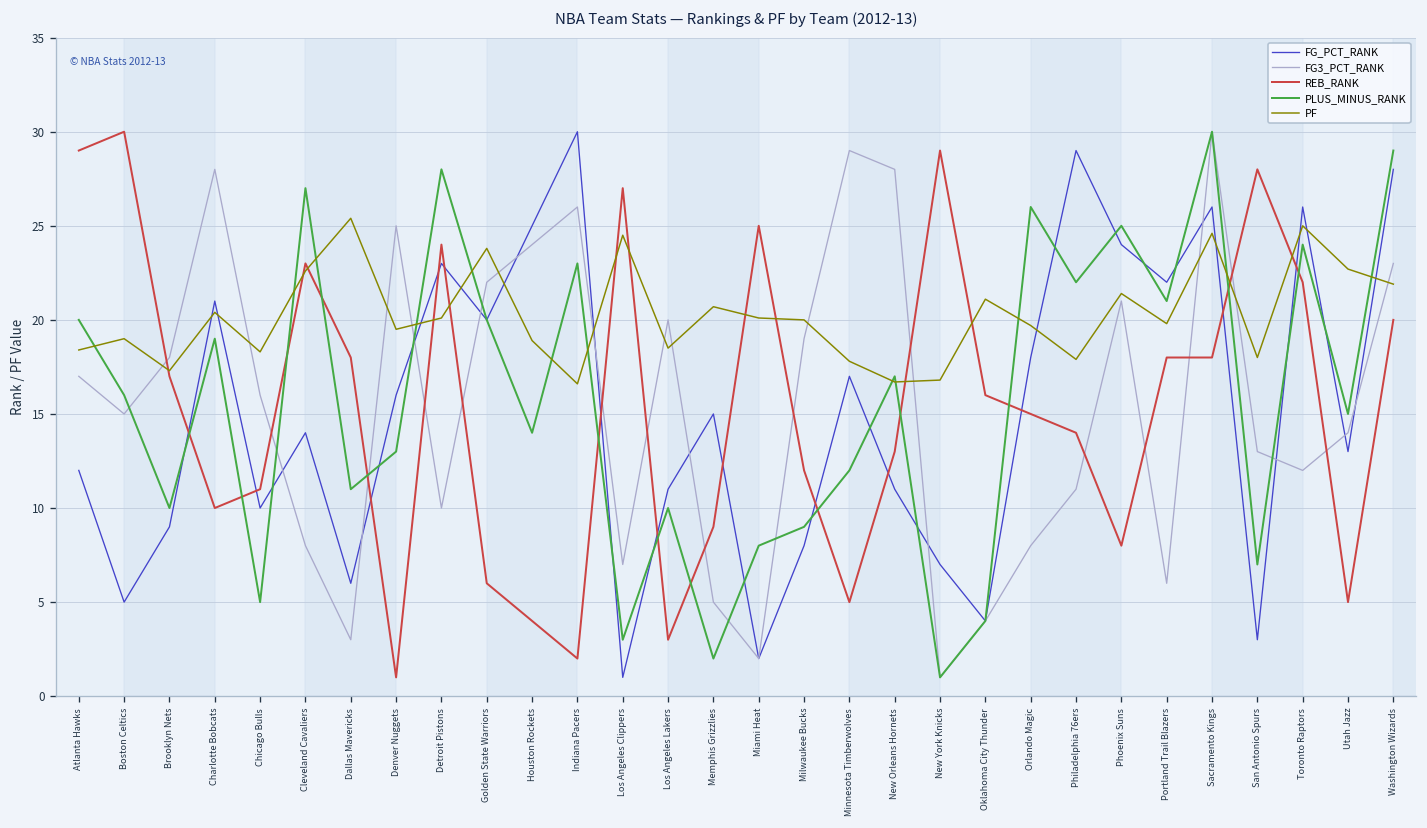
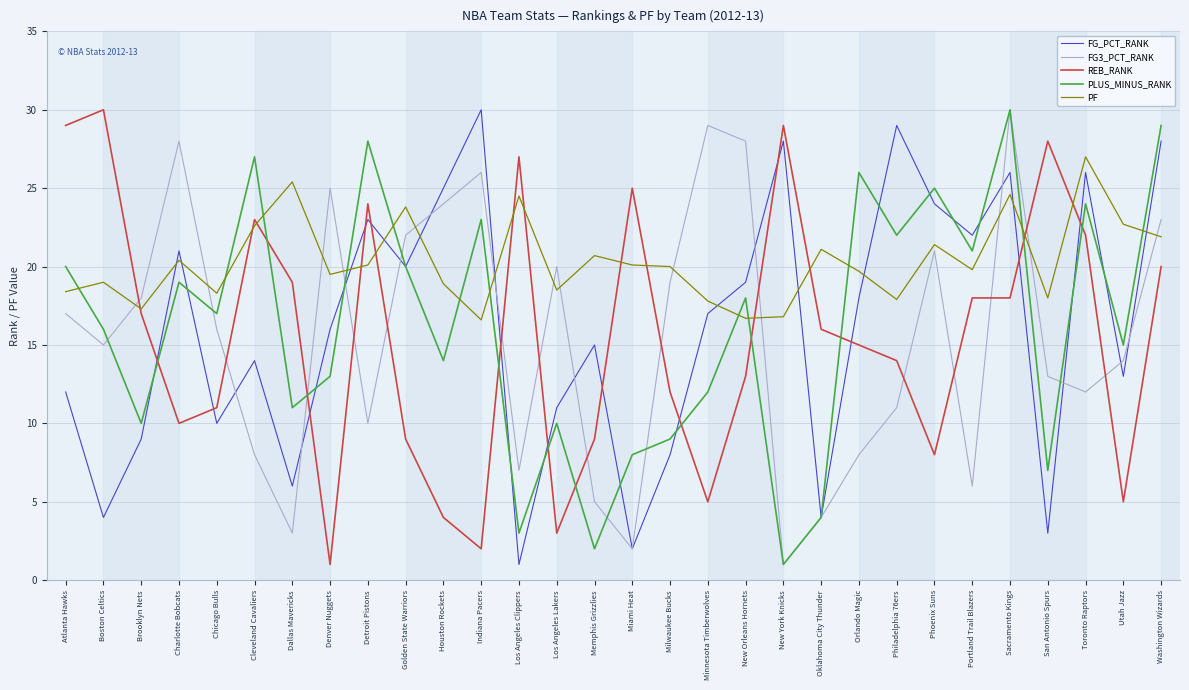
  {
    "FG_PCT_RANK": {
      "Atlanta Hawks": 12,
-     "Boston Celtics": 5,
+     "Boston Celtics": 4,
      "Brooklyn Nets": 9,
      "Charlotte Bobcats": 21,
      "Chicago Bulls": 10,
      "Cleveland Cavaliers": 14,
      "Dallas Mavericks": 6,
      "Denver Nuggets": 16,
      "Detroit Pistons": 23,
      "Houston Rockets": 25,
      "Indiana Pacers": 30,
      "Los Angeles Clippers": 1,
      "Los Angeles Lakers": 11,
      "Memphis Grizzlies": 15,
      "Milwaukee Bucks": 8,
      "Minnesota Timberwolves": 17,
-     "New Orleans Hornets": 11,
-     "New York Knicks": 7,
+     "New Orleans Hornets": 19,
+     "New York Knicks": 28,
      "Orlando Magic": 18,
      "Philadelphia 76ers": 29,
      "Phoenix Suns": 24,
      "Portland Trail Blazers": 22,
      "Sacramento Kings": 26,
      "San Antonio Spurs": 3,
      "Toronto Raptors": 26,
      "Utah Jazz": 13,
      "Washington Wizards": 28
    },
    "FG3_PCT_RANK": {
      "Atlanta Hawks": 17,
      "Boston Celtics": 15,
      "Brooklyn Nets": 18,
      "Charlotte Bobcats": 28,
      "Chicago Bulls": 16,
      "Cleveland Cavaliers": 8,
      "Dallas Mavericks": 3,
      "Denver Nuggets": 25,
      "Detroit Pistons": 10,
      "Golden State Warriors": 22,
      "Houston Rockets": 24,
      "Indiana Pacers": 26,
      "Los Angeles Clippers": 7,
      "Los Angeles Lakers": 20,
      "Memphis Grizzlies": 5,
      "Milwaukee Bucks": 19,
      "Minnesota Timberwolves": 29,
      "New Orleans Hornets": 28,
      "Orlando Magic": 8,
      "Philadelphia 76ers": 11,
      "Phoenix Suns": 21,
      "Portland Trail Blazers": 6,
      "San Antonio Spurs": 13,
      "Toronto Raptors": 12,
      "Utah Jazz": 14,
      "Washington Wizards": 23
    },
    "REB_RANK": {
      "Atlanta Hawks": 29,
      "Boston Celtics": 30,
      "Brooklyn Nets": 17,
      "Charlotte Bobcats": 10,
      "Chicago Bulls": 11,
      "Cleveland Cavaliers": 23,
-     "Dallas Mavericks": 18,
+     "Dallas Mavericks": 19,
      "Denver Nuggets": 1,
      "Detroit Pistons": 24,
-     "Golden State Warriors": 6,
+     "Golden State Warriors": 9,
      "Houston Rockets": 4,
      "Indiana Pacers": 2,
      "Los Angeles Clippers": 27,
      "Los Angeles Lakers": 3,
      "Memphis Grizzlies": 9,
      "Miami Heat": 25,
      "Milwaukee Bucks": 12,
      "Minnesota Timberwolves": 5,
      "New Orleans Hornets": 13,
      "New York Knicks": 29,
      "Oklahoma City Thunder": 16,
      "Orlando Magic": 15,
      "Philadelphia 76ers": 14,
      "Phoenix Suns": 8,
      "Portland Trail Blazers": 18,
      "Sacramento Kings": 18,
      "San Antonio Spurs": 28,
      "Toronto Raptors": 22,
      "Utah Jazz": 5,
      "Washington Wizards": 20
    },
    "PLUS_MINUS_RANK": {
      "Atlanta Hawks": 20,
      "Boston Celtics": 16,
      "Brooklyn Nets": 10,
      "Charlotte Bobcats": 19,
-     "Chicago Bulls": 5,
+     "Chicago Bulls": 17,
      "Cleveland Cavaliers": 27,
      "Dallas Mavericks": 11,
      "Denver Nuggets": 13,
      "Detroit Pistons": 28,
      "Houston Rockets": 14,
      "Indiana Pacers": 23,
      "Los Angeles Clippers": 3,
      "Los Angeles Lakers": 10,
      "Memphis Grizzlies": 2,
      "Miami Heat": 8,
      "Milwaukee Bucks": 9,
      "Minnesota Timberwolves": 12,
-     "New Orleans Hornets": 17,
+     "New Orleans Hornets": 18,
      "Orlando Magic": 26,
      "Philadelphia 76ers": 22,
      "Phoenix Suns": 25,
      "Portland Trail Blazers": 21,
      "San Antonio Spurs": 7,
      "Toronto Raptors": 24,
      "Utah Jazz": 15,
      "Washington Wizards": 29
    },
    "PF": {
      "Atlanta Hawks": 18.4,
      "Boston Celtics": 19,
      "Brooklyn Nets": 17.3,
      "Charlotte Bobcats": 20.4,
      "Chicago Bulls": 18.3,
      "Cleveland Cavaliers": 22.6,
      "Dallas Mavericks": 25.4,
      "Denver Nuggets": 19.5,
      "Detroit Pistons": 20,
      "Golden State Warriors": 23.8,
      "Houston Rockets": 19,
      "Indiana Pacers": 16.6,
      "Los Angeles Clippers": 24.5,
      "Los Angeles Lakers": 18.5,
      "Memphis Grizzlies": 20.7,
      "Miami Heat": 20,
      "Milwaukee Bucks": 20,
      "Minnesota Timberwolves": 17.8,
      "New Orleans Hornets": 16.7,
      "New York Knicks": 16.8,
      "Oklahoma City Thunder": 21,
      "Orlando Magic": 19.7,
      "Philadelphia 76ers": 18,
      "Phoenix Suns": 21.4,
      "Portland Trail Blazers": 19.8,
      "Sacramento Kings": 24.6,
      "San Antonio Spurs": 18,
-     "Toronto Raptors": 25,
+     "Toronto Raptors": 27,
      "Utah Jazz": 22.7,
      "Washington Wizards": 22
    }
  }
